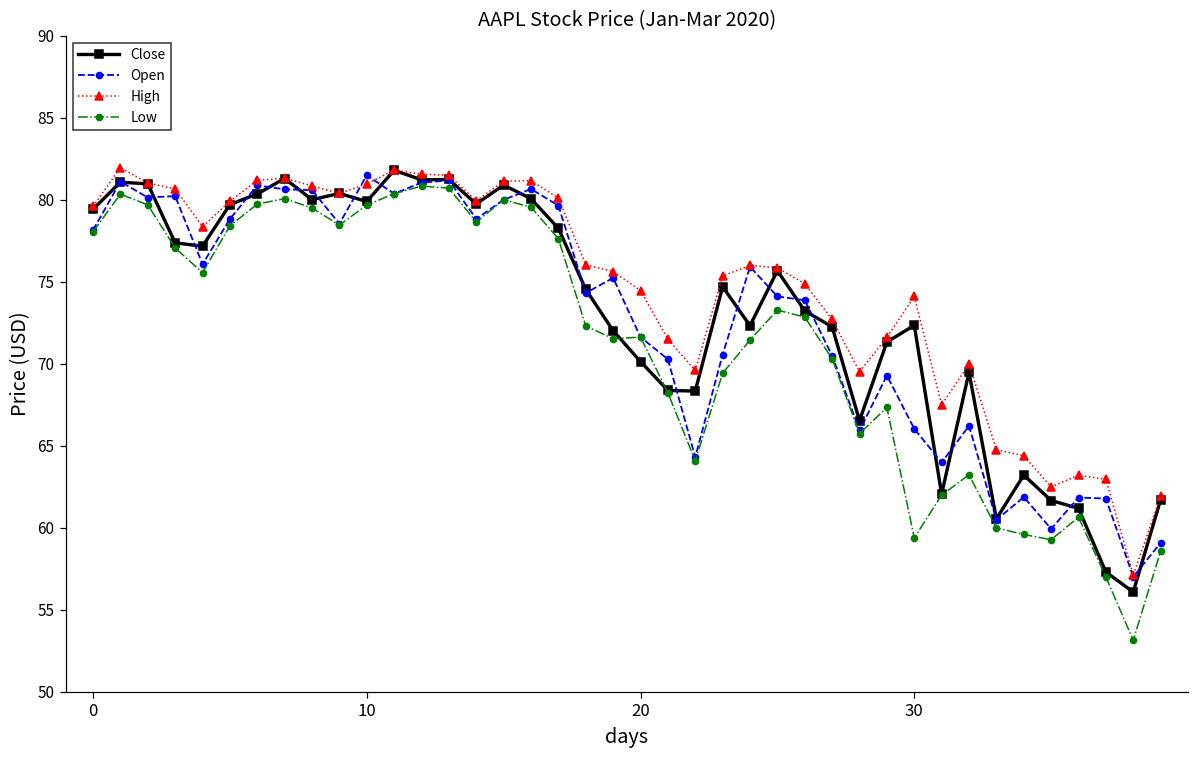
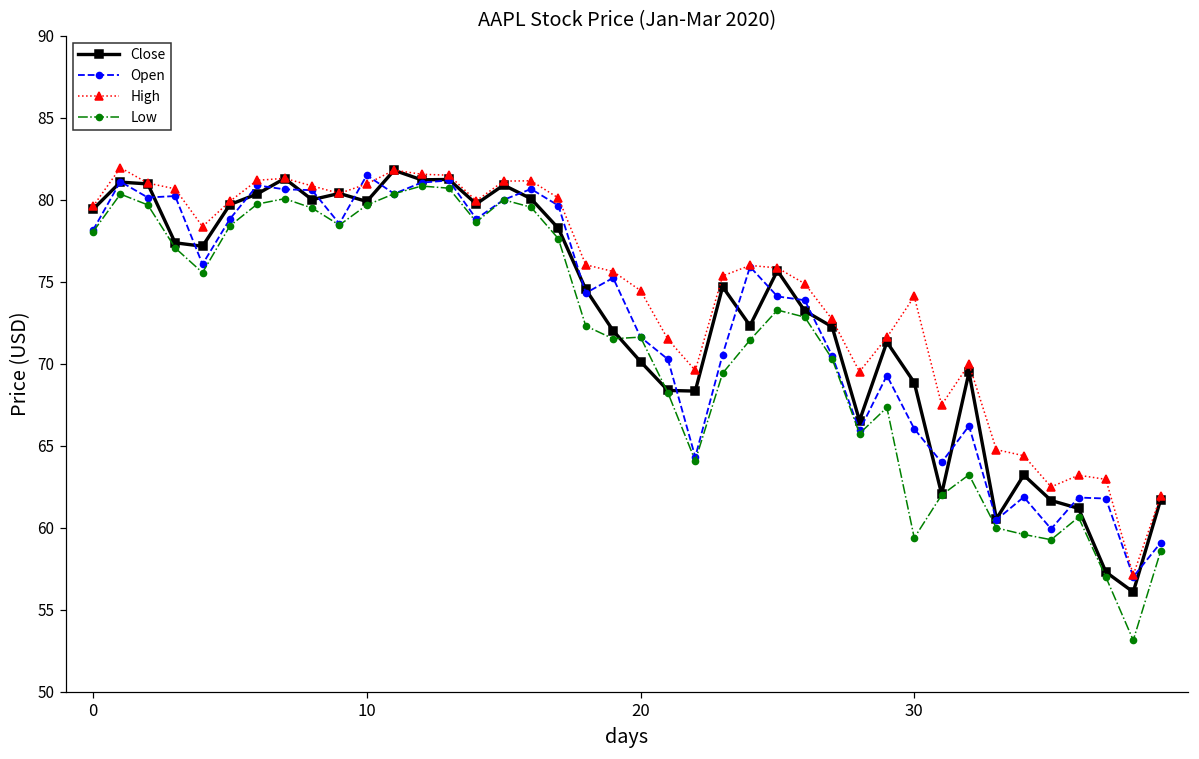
  {
    "Close": {
      "0": 79.4,
      "10": 79.9,
      "20": 70.1,
-     "30": 72.4
+     "30": 68.9
    },
    "Open": {
      "10": 81.5,
      "30": 66.0
    },
    "High": {
      "0": 79.6,
      "10": 81.0,
      "20": 74.5,
      "30": 74.1
    },
    "Low": {
      "10": 79.7,
      "30": 59.4
    }
  }
